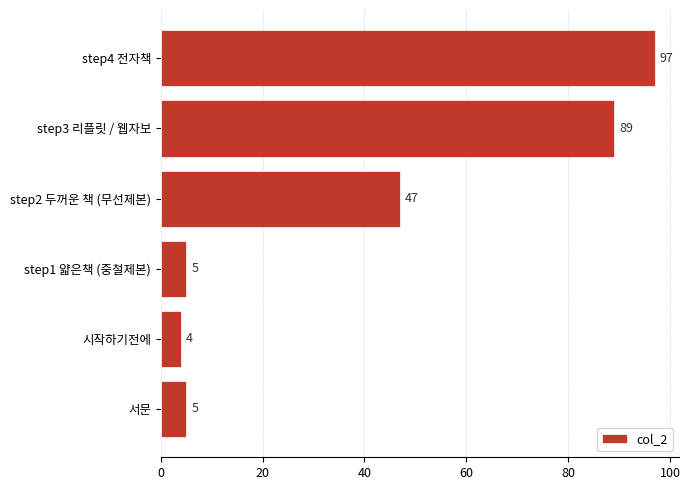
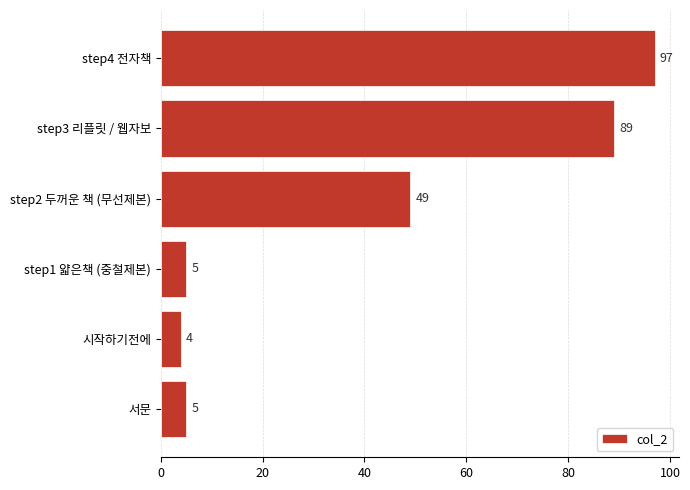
  {
    "step4 전자책": 97,
    "step3 리플릿 / 웹자보": 89,
-   "step2 두꺼운 책 (무선제본)": 47,
+   "step2 두꺼운 책 (무선제본)": 49,
    "step1 얇은책 (중철제본)": 5,
    "시작하기전에": 4,
    "서문": 5
  }
